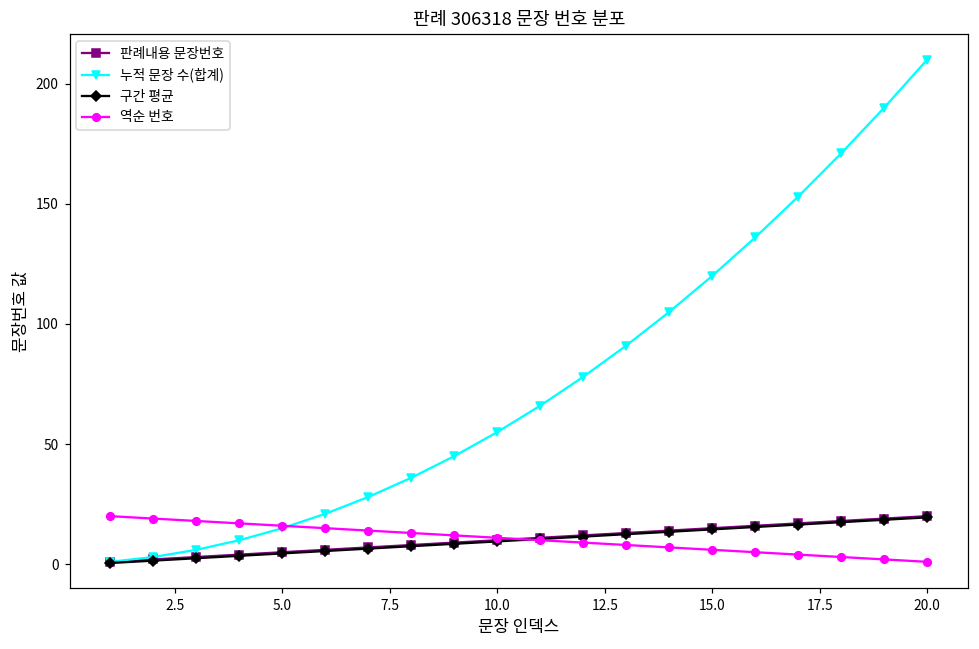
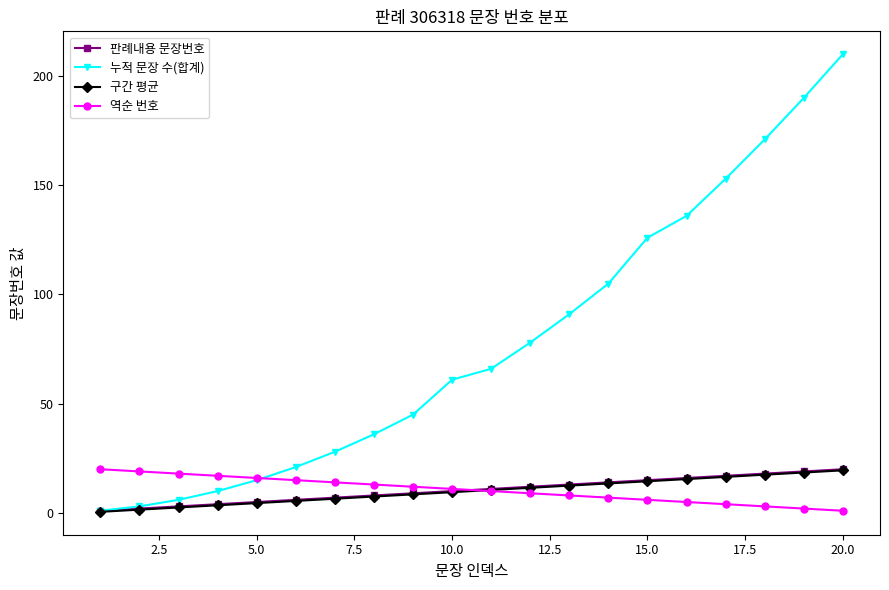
  {
    "누적 문장 수(합계)": {
-     "10.0": 55,
-     "15.0": 120,
+     "10.0": 61,
+     "15.0": 126,
      "20.0": 210
    },
    "역순 번호": {
      "15.0": 6,
      "20.0": 1
    }
  }
